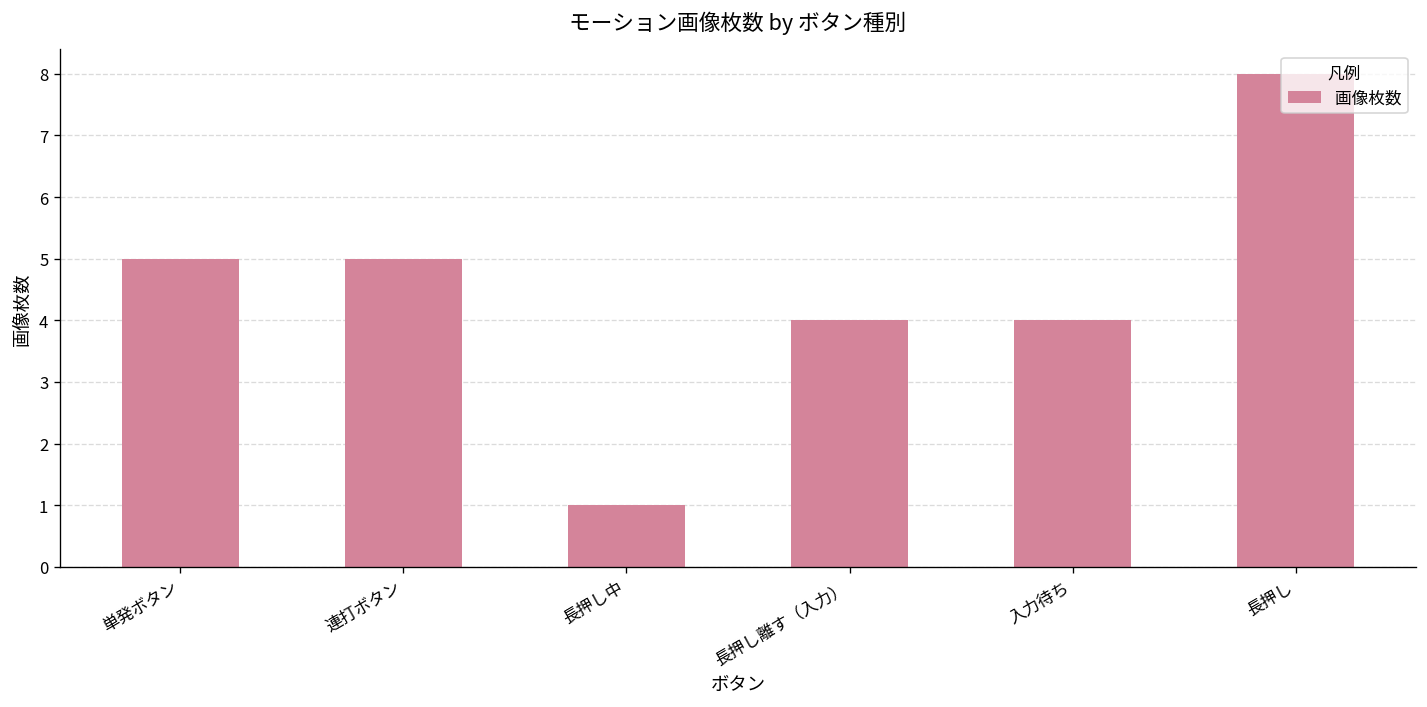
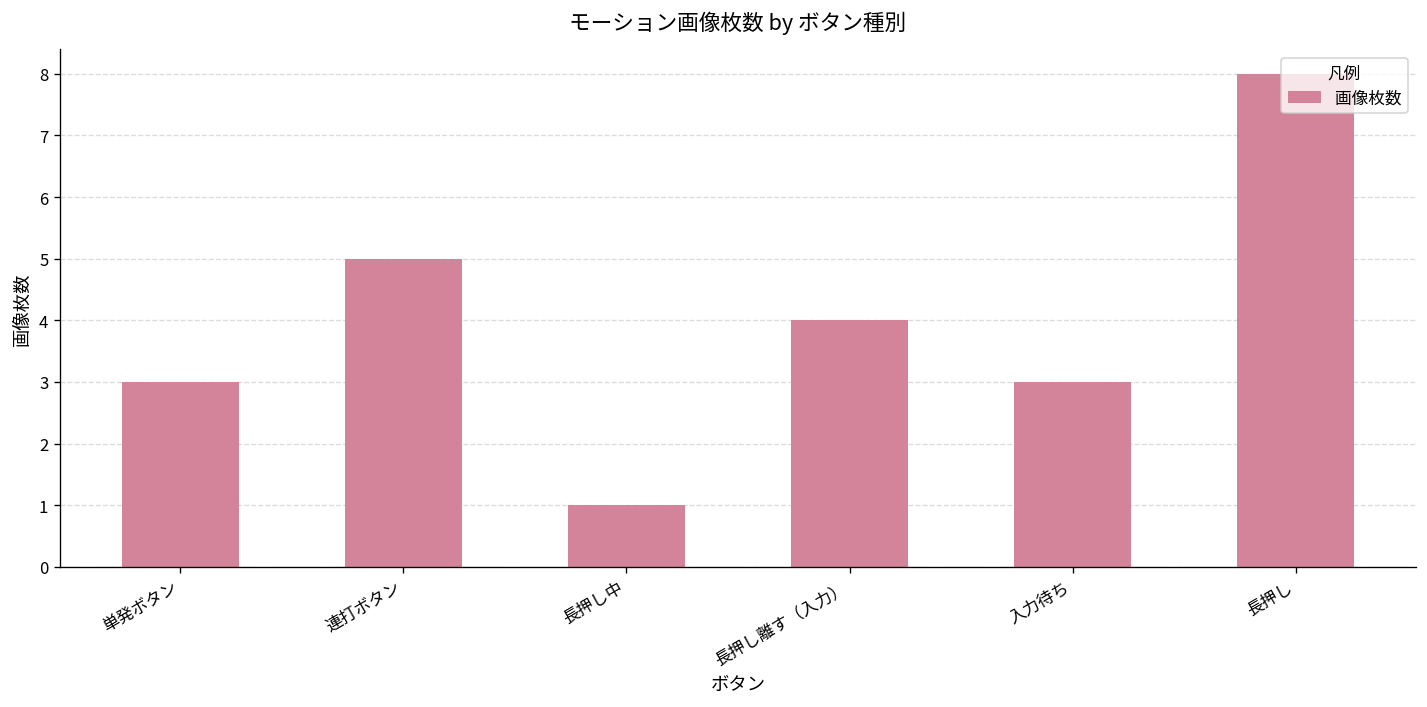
  {
-   "単発ボタン": 5,
+   "単発ボタン": 3,
    "連打ボタン": 5,
    "長押し中": 1,
    "長押し離す（入力）": 4,
-   "入力待ち": 4
+   "入力待ち": 3
  }
